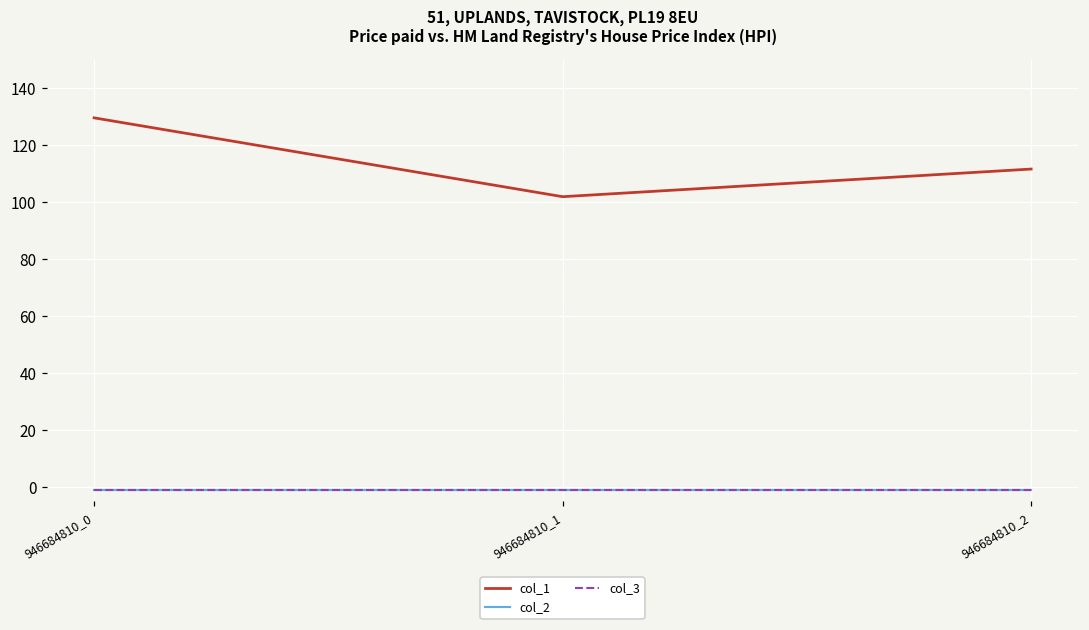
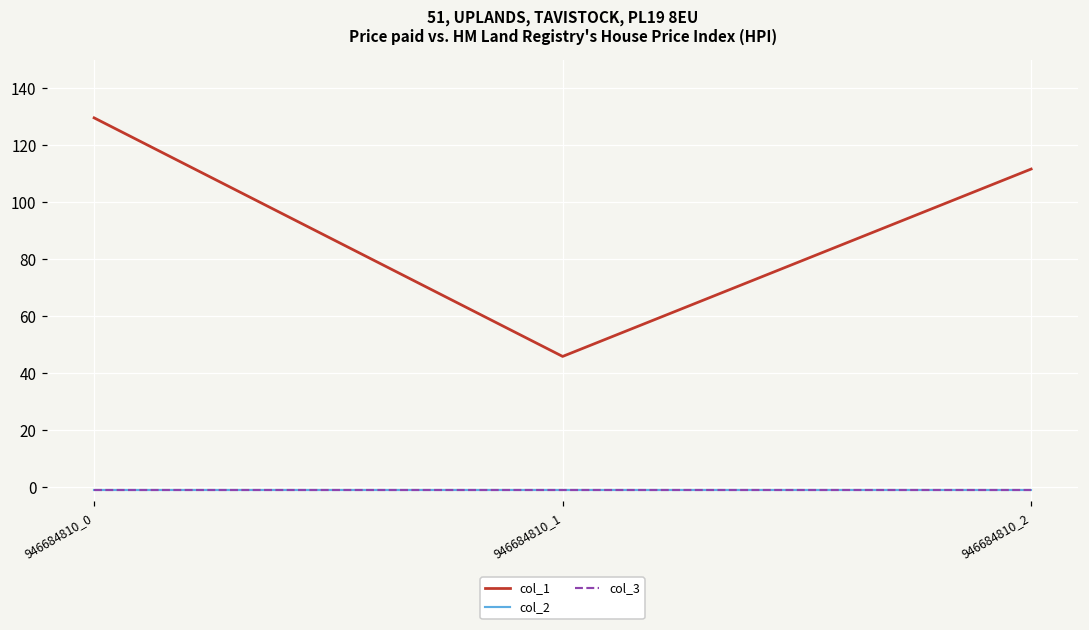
  {
    "col_1": {
      "946684810_0": 130,
-     "946684810_1": 102,
+     "946684810_1": 46,
      "946684810_2": 112
    },
    "col_3": {
      "946684810_0": -1,
      "946684810_1": -1,
      "946684810_2": -1
    }
  }
